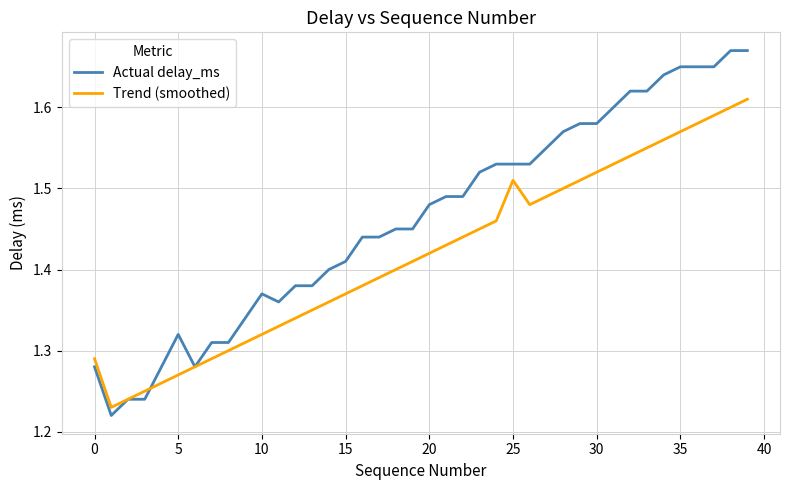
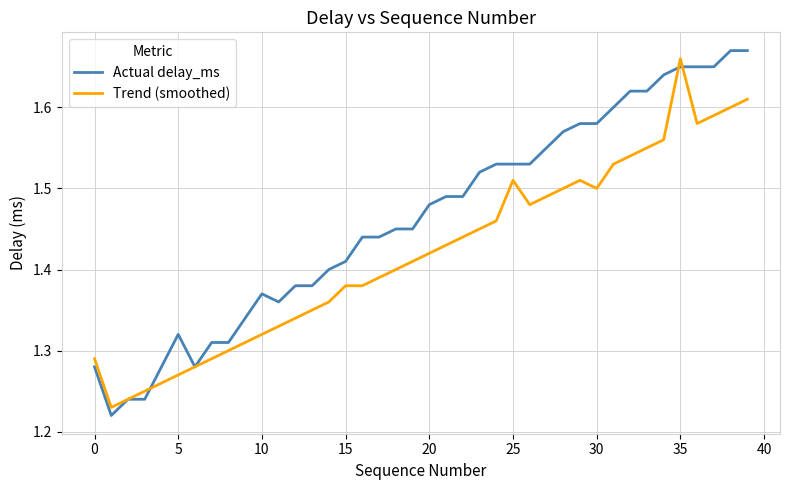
  {
    "Actual delay_ms": {
      "0": 1.28,
      "5": 1.32,
      "10": 1.37,
      "15": 1.41,
      "20": 1.48,
      "25": 1.53,
      "30": 1.58,
      "35": 1.65
    },
    "Trend (smoothed)": {
      "0": 1.29,
      "5": 1.27,
      "10": 1.32,
-     "15": 1.37,
+     "15": 1.38,
      "20": 1.42,
      "25": 1.51,
-     "30": 1.52,
-     "35": 1.57
+     "30": 1.50,
+     "35": 1.66
    }
  }
